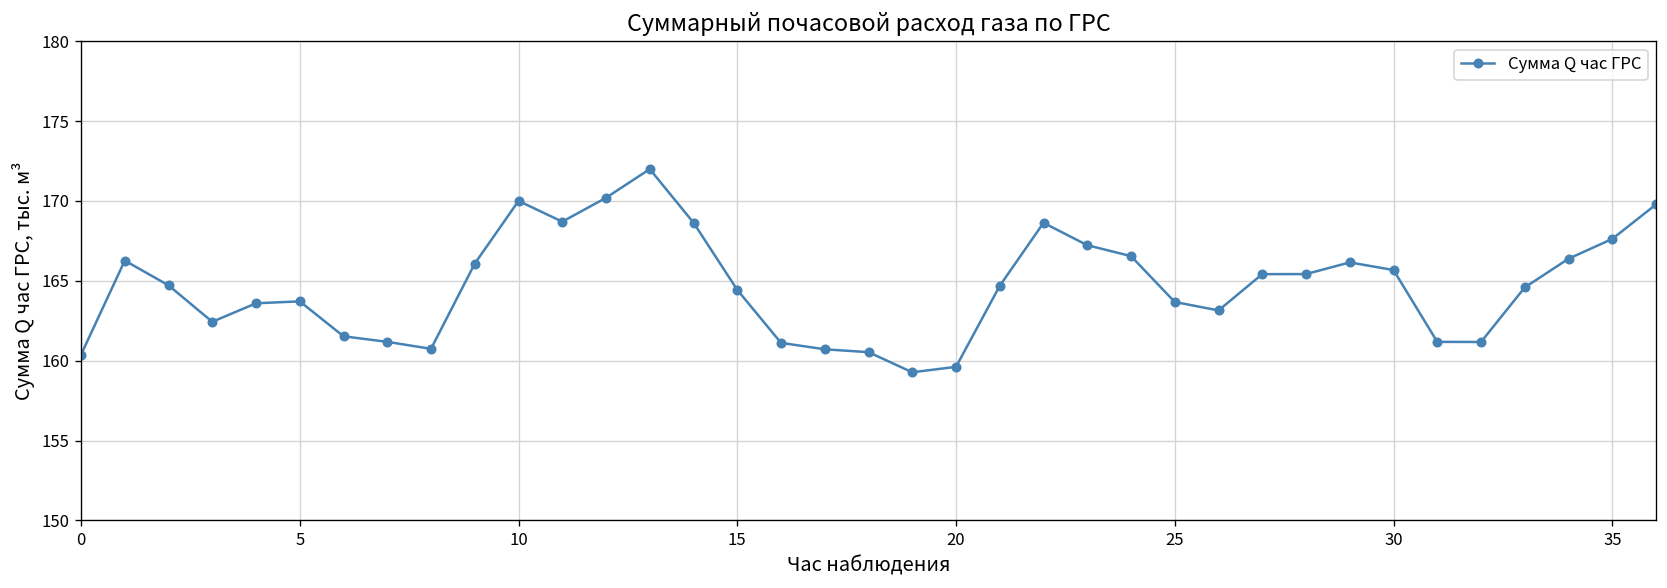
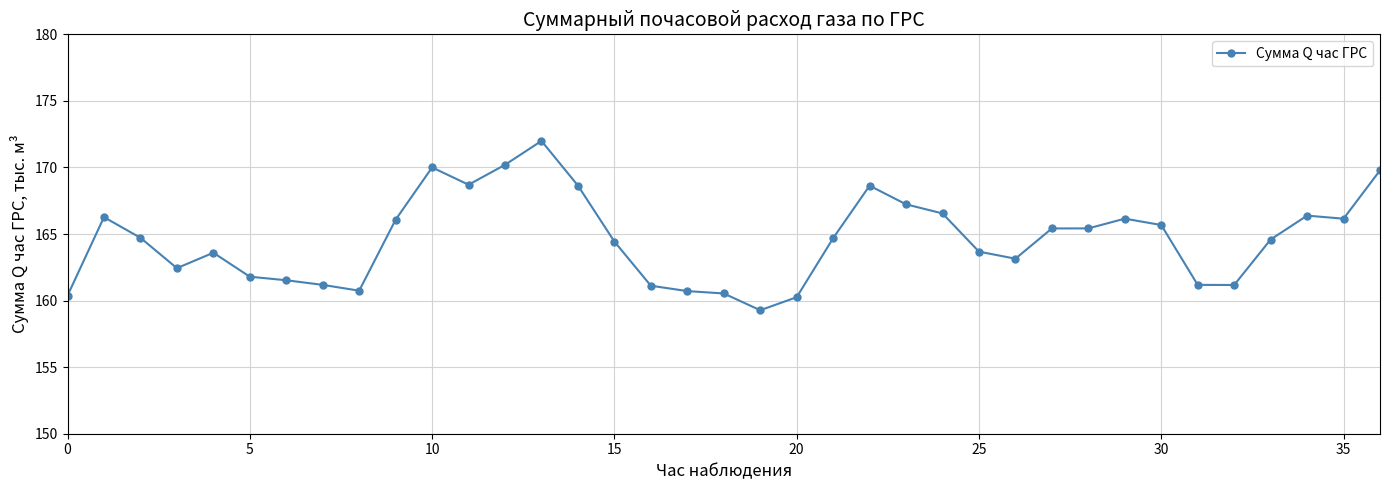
  {
    "0": 160.4,
-   "5": 163.7,
+   "5": 161.8,
    "10": 170.0,
    "15": 164.4,
-   "20": 159.6,
+   "20": 160.3,
    "25": 163.7,
    "30": 165.7,
-   "35": 167.6
+   "35": 166.2
  }
